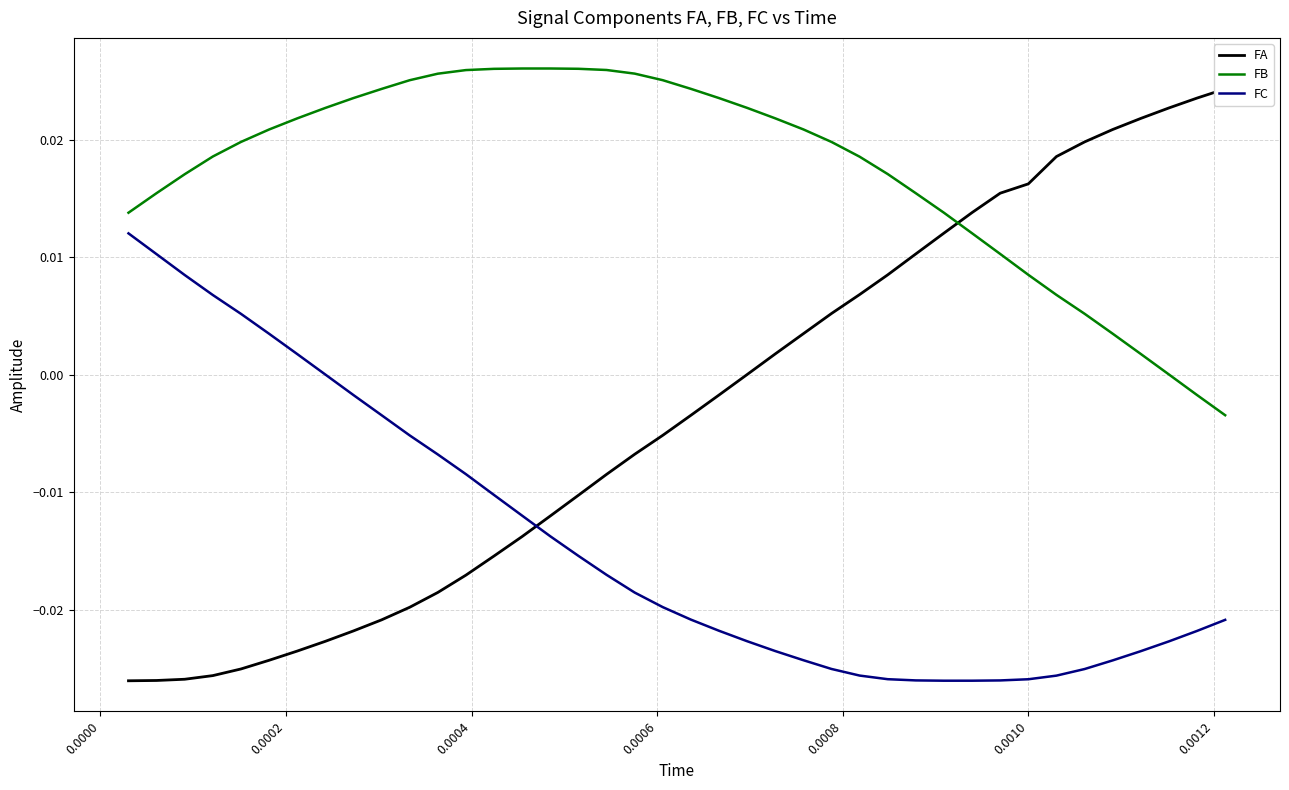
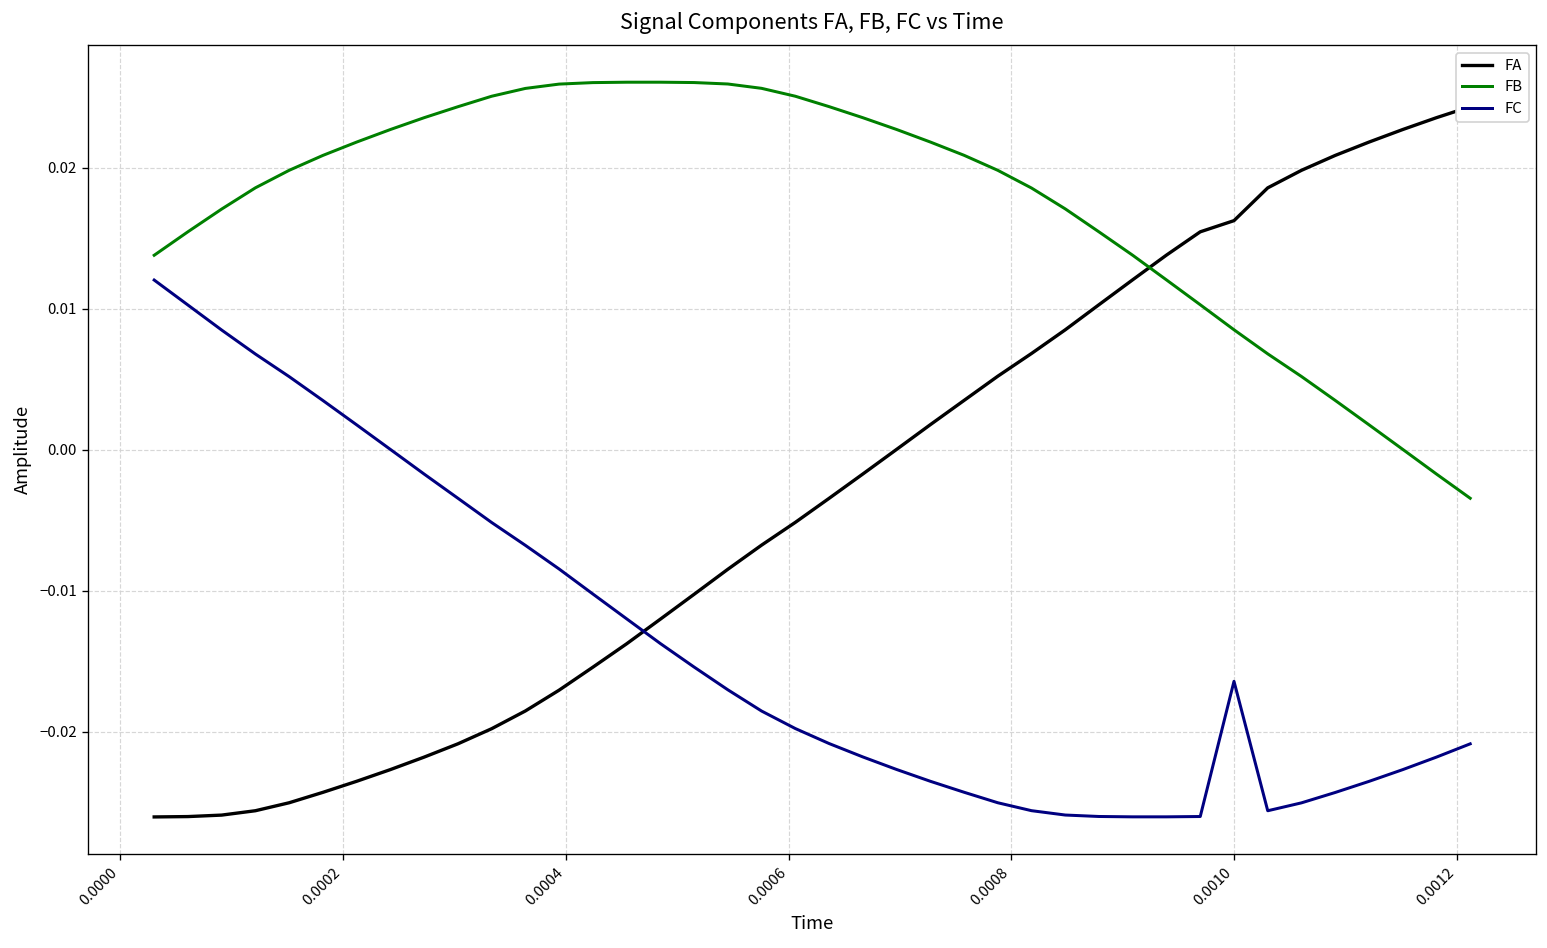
  {
    "FA": {
      "0.0010": 0.0162
    },
    "FB": {
      "0.0010": 0.0085
    },
    "FC": {
-     "0.0010": -0.0259
+     "0.0010": -0.0164
    }
  }
